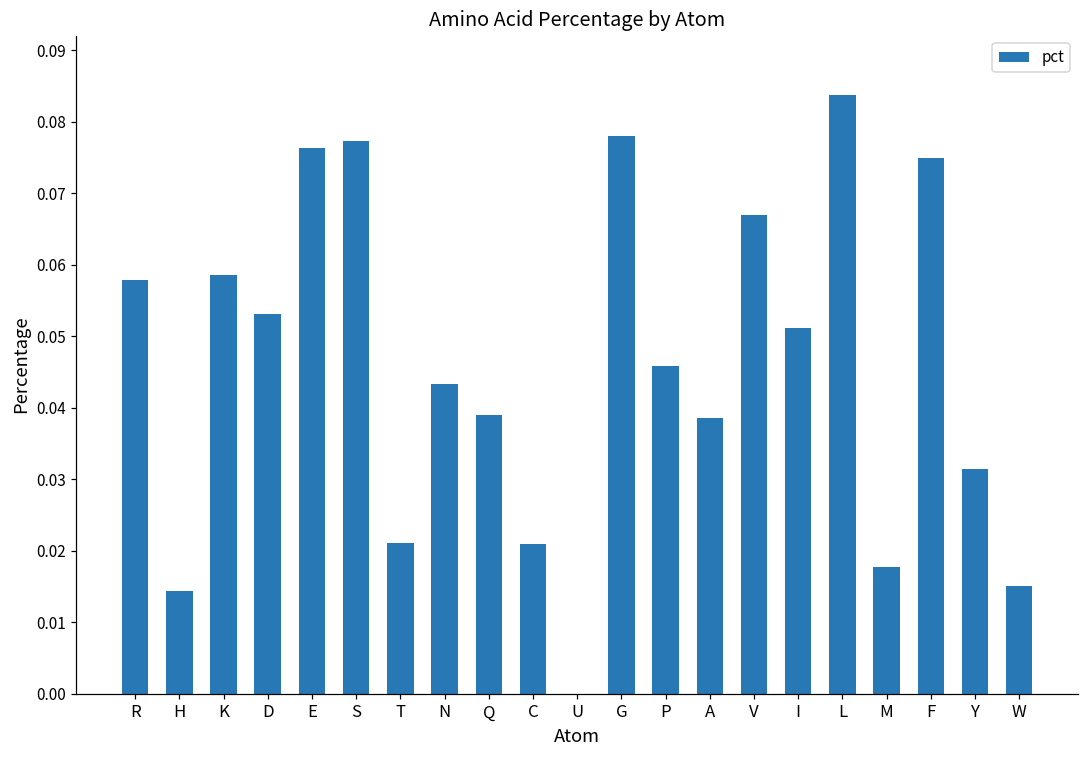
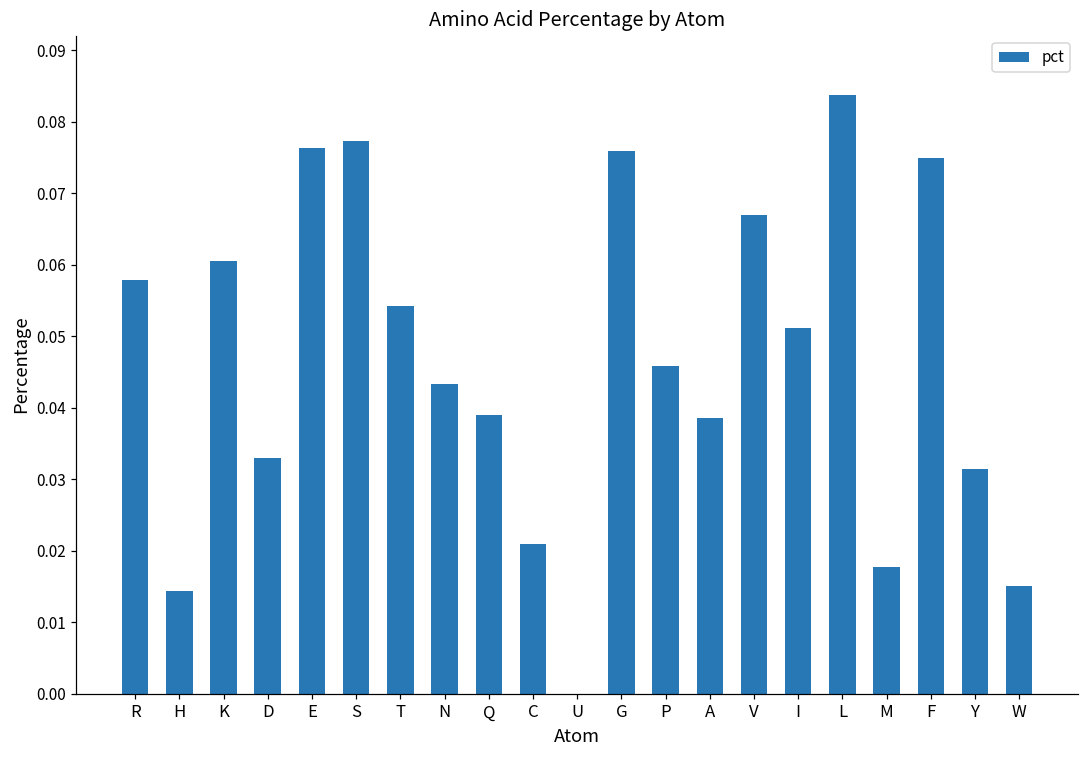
  {
    "R": 0.058,
    "H": 0.014,
-   "K": 0.059,
-   "D": 0.053,
+   "K": 0.060,
+   "D": 0.033,
    "E": 0.076,
    "S": 0.077,
-   "T": 0.021,
+   "T": 0.054,
    "N": 0.043,
    "Q": 0.039,
    "C": 0.021,
    "U": 0.000,
-   "G": 0.078,
+   "G": 0.076,
    "P": 0.046,
    "A": 0.039,
    "V": 0.067,
    "I": 0.051,
    "L": 0.084,
    "M": 0.018,
    "F": 0.075,
    "Y": 0.031,
    "W": 0.015
  }
